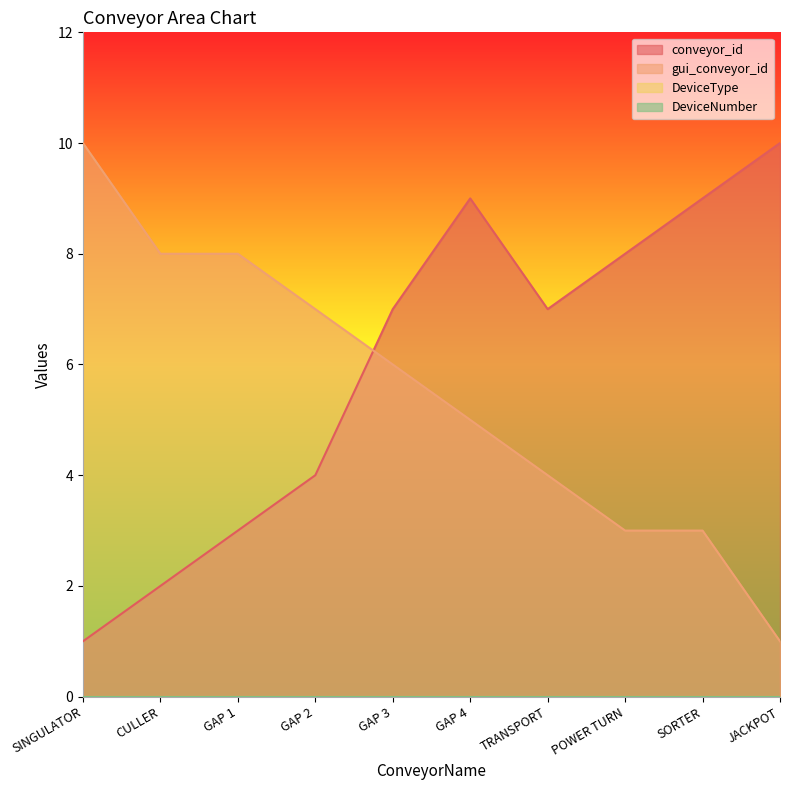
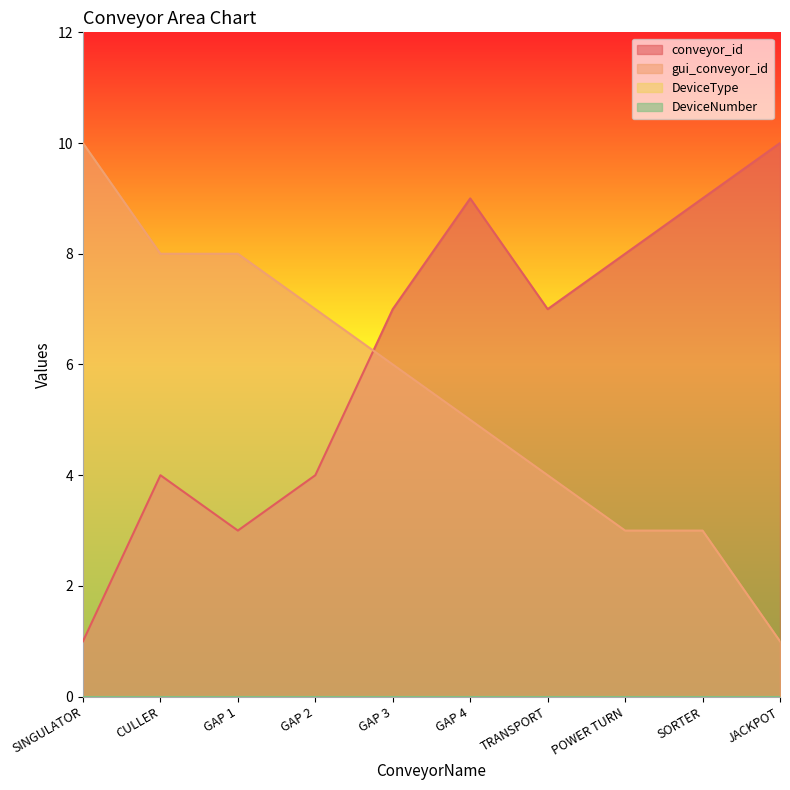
  {
    "conveyor_id": {
      "SINGULATOR": 1,
-     "CULLER": 2,
+     "CULLER": 4,
      "GAP 1": 3,
      "GAP 2": 4,
      "GAP 3": 7,
      "GAP 4": 9,
      "TRANSPORT": 7,
      "POWER TURN": 8,
      "SORTER": 9,
      "JACKPOT": 10
    },
    "gui_conveyor_id": {
      "SINGULATOR": 10,
      "CULLER": 8,
      "GAP 1": 8,
      "GAP 2": 7,
      "GAP 3": 6,
      "GAP 4": 5,
      "TRANSPORT": 4,
      "POWER TURN": 3,
      "SORTER": 3,
      "JACKPOT": 1
    },
    "DeviceNumber": {
      "SINGULATOR": 0,
      "CULLER": 0,
      "GAP 1": 0,
      "GAP 2": 0,
      "GAP 3": 0,
      "GAP 4": 0,
      "TRANSPORT": 0,
      "POWER TURN": 0,
      "SORTER": 0,
      "JACKPOT": 0
    }
  }
